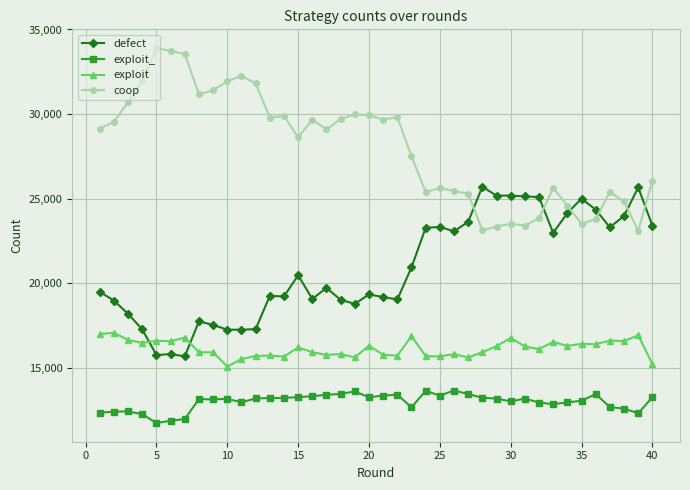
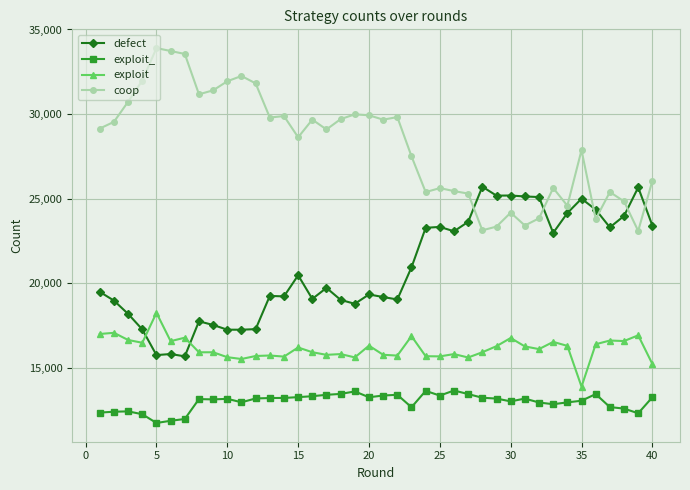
  {
    "exploit": {
-     "5": "16,600",
-     "10": "15,100",
+     "5": "18,300",
+     "10": "15,600",
      "15": "16,200",
      "20": "16,300",
      "25": "15,700",
      "30": "16,800",
-     "35": "16,400",
+     "35": "13,900",
      "40": "15,200"
    },
    "coop": {
      "10": "31,900",
      "15": "28,600",
      "20": "29,900",
      "25": "25,600",
-     "30": "23,500",
-     "35": "23,500",
+     "30": "24,200",
+     "35": "27,900",
      "40": "26,100"
    }
  }
